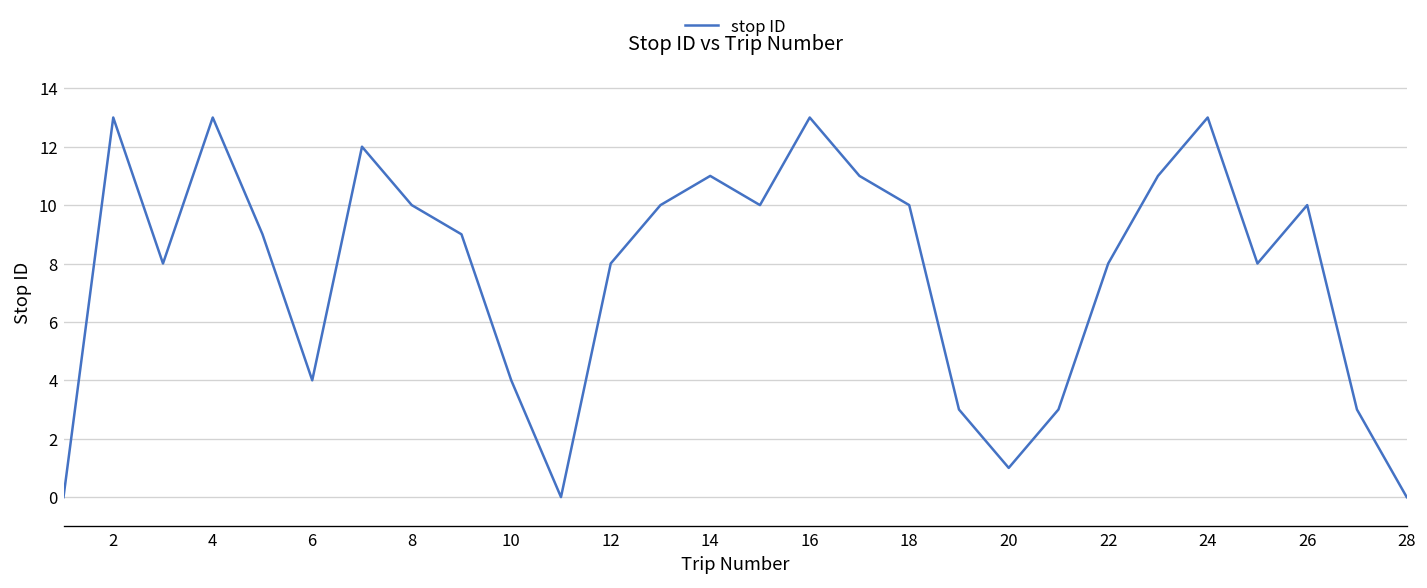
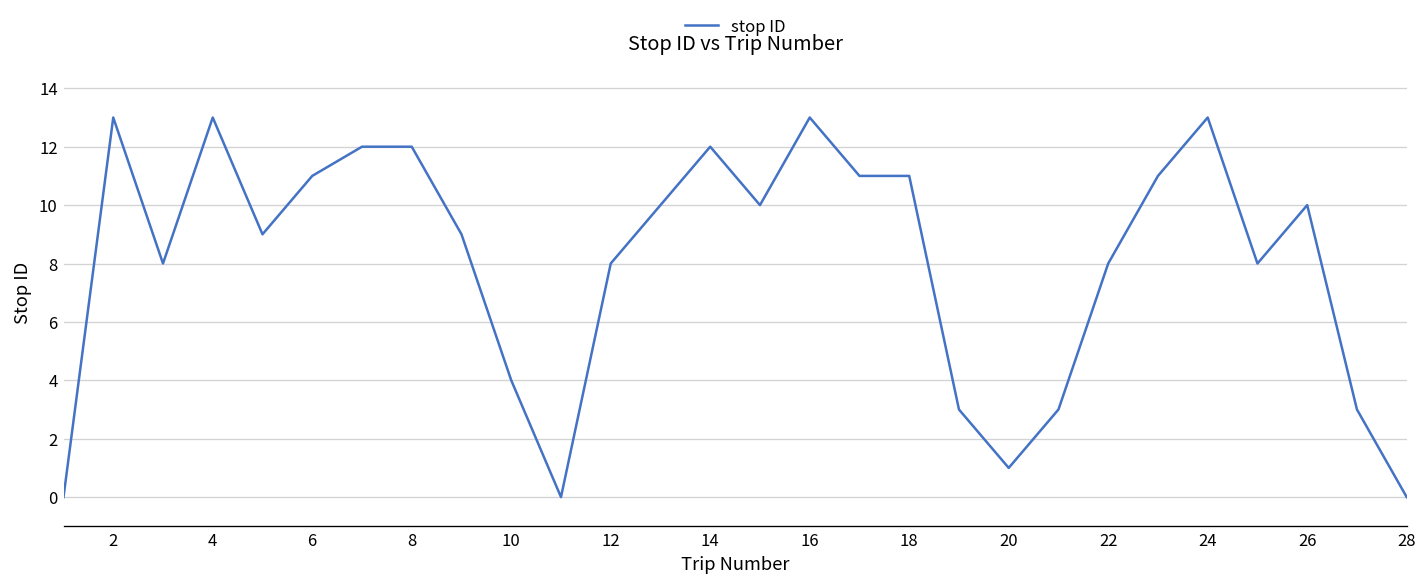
  {
    "2": 13,
    "4": 13,
-   "6": 4,
-   "8": 10,
+   "6": 11,
+   "8": 12,
    "10": 4,
    "12": 8,
-   "14": 11,
+   "14": 12,
    "16": 13,
-   "18": 10,
+   "18": 11,
    "20": 1,
    "22": 8,
    "24": 13,
    "26": 10,
    "28": 0
  }
